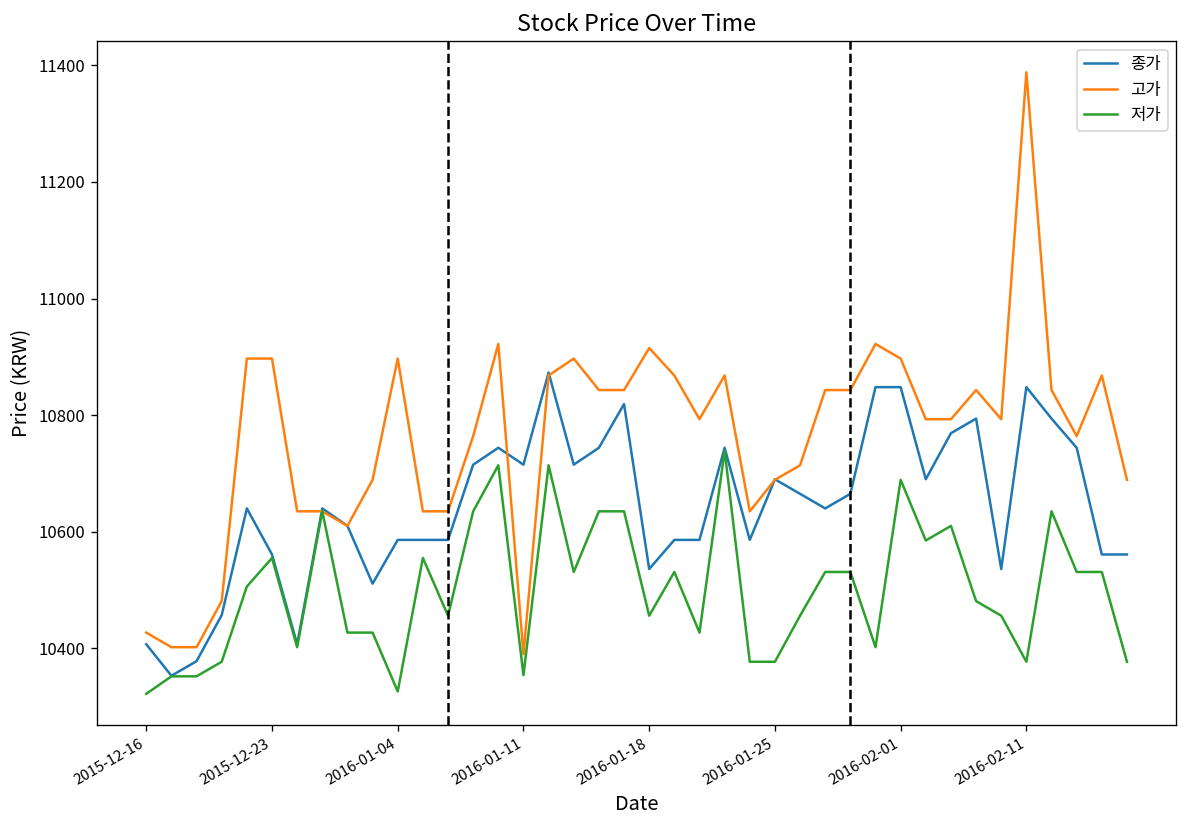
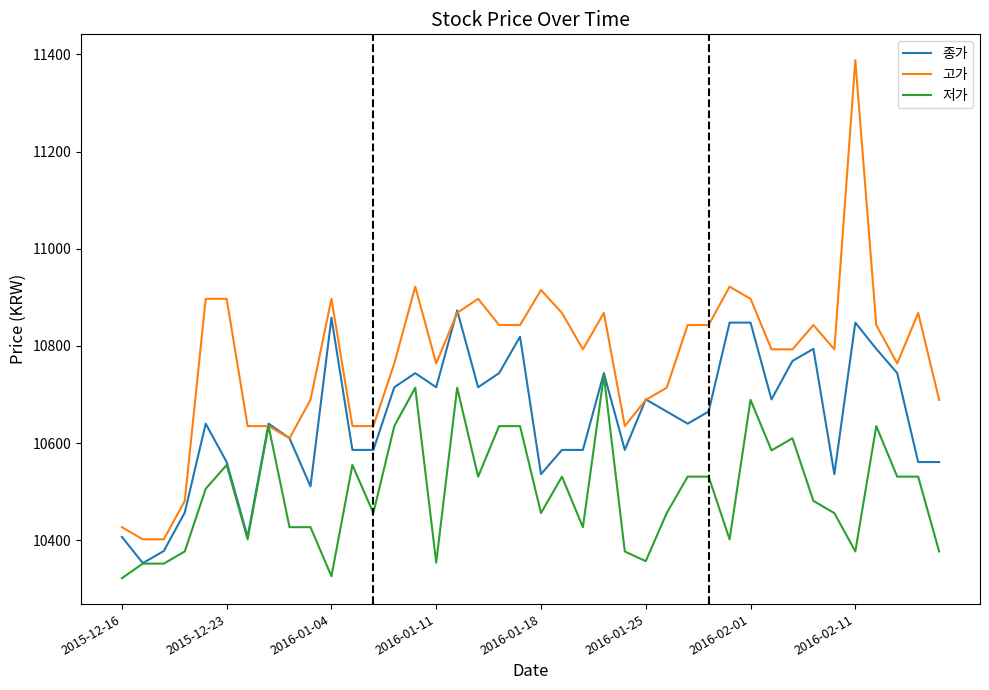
  {
    "종가": {
      "2015-12-16": 10410,
      "2015-12-23": 10560,
-     "2016-01-04": 10590,
+     "2016-01-04": 10860,
      "2016-01-11": 10720,
      "2016-01-18": 10540,
      "2016-02-01": 10850,
      "2016-02-11": 10850
    },
    "고가": {
      "2015-12-16": 10430,
      "2015-12-23": 10900,
      "2016-01-04": 10900,
-     "2016-01-11": 10390,
+     "2016-01-11": 10760,
      "2016-01-18": 10920,
      "2016-02-01": 10900,
      "2016-02-11": 11390
    },
    "저가": {
      "2015-12-16": 10320,
      "2015-12-23": 10560,
      "2016-01-04": 10330,
      "2016-01-11": 10350,
      "2016-01-18": 10460,
-     "2016-01-25": 10380,
+     "2016-01-25": 10360,
      "2016-02-01": 10690,
      "2016-02-11": 10380
    }
  }
